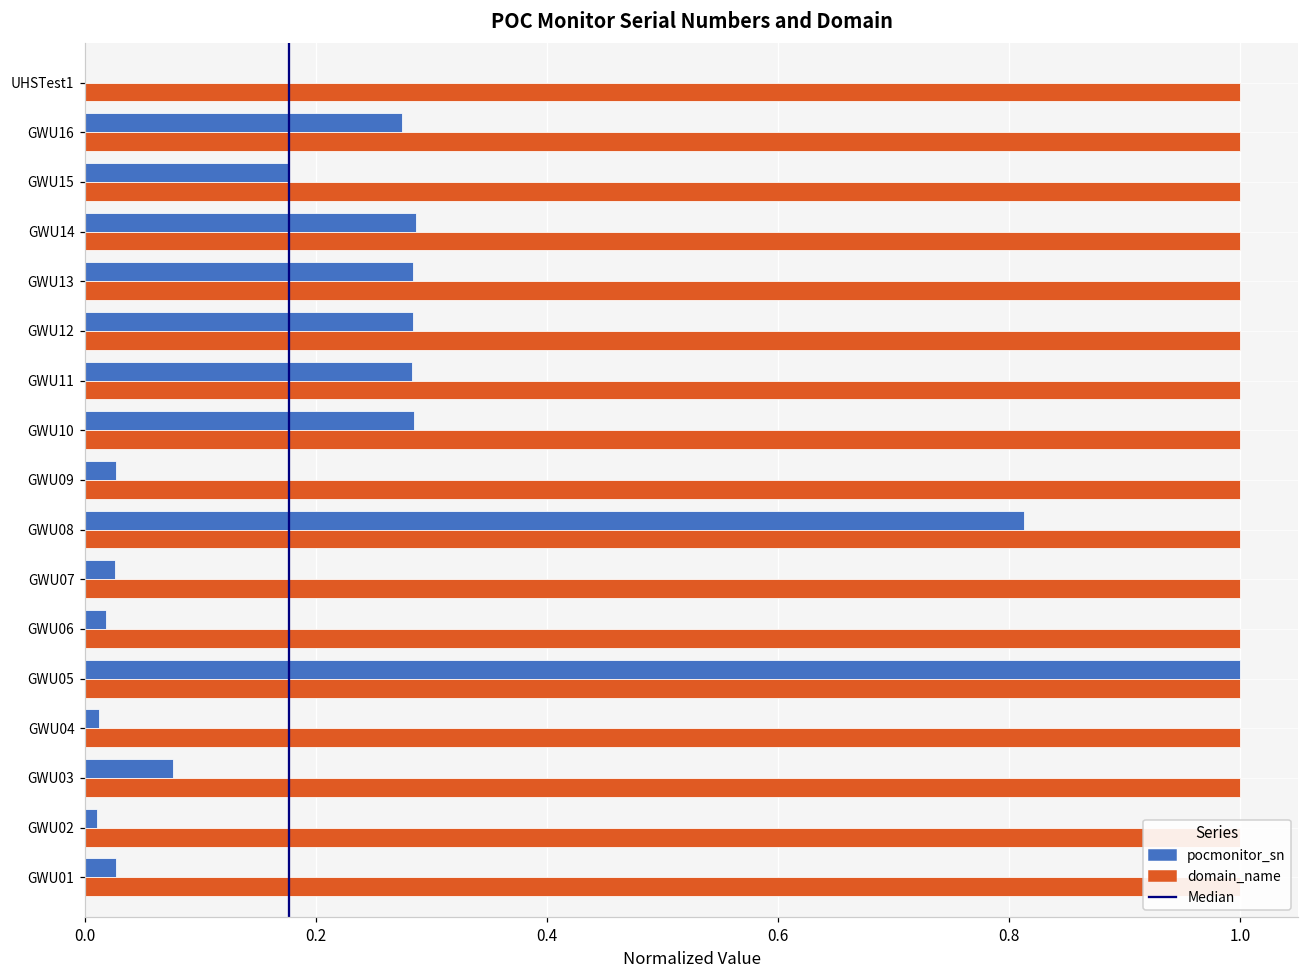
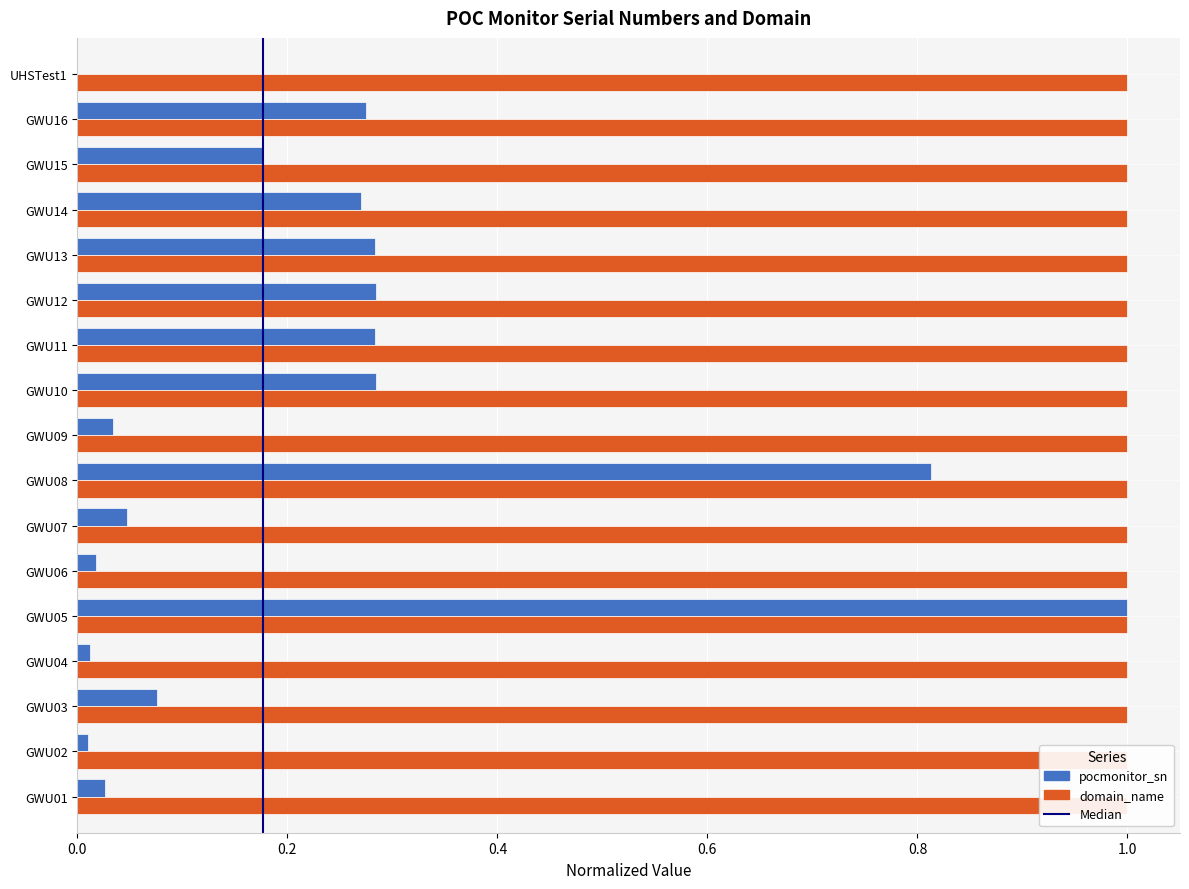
  {
    "pocmonitor_sn": {
      "UHSTest1": 0.000,
      "GWU16": 0.274,
      "GWU15": 0.177,
-     "GWU14": 0.286,
+     "GWU14": 0.271,
      "GWU13": 0.284,
      "GWU12": 0.284,
      "GWU11": 0.283,
      "GWU10": 0.285,
-     "GWU09": 0.026,
+     "GWU09": 0.034,
      "GWU08": 0.813,
-     "GWU07": 0.026,
+     "GWU07": 0.047,
      "GWU06": 0.018,
      "GWU05": 1.000,
      "GWU04": 0.012,
      "GWU03": 0.076,
      "GWU02": 0.010,
      "GWU01": 0.027
    },
    "domain_name": {
      "UHSTest1": 1.000,
      "GWU16": 1.000,
      "GWU15": 1.000,
      "GWU14": 1.000,
      "GWU13": 1.000,
      "GWU12": 1.000,
      "GWU11": 1.000,
      "GWU10": 1.000,
      "GWU09": 1.000,
      "GWU08": 1.000,
      "GWU07": 1.000,
      "GWU06": 1.000,
      "GWU05": 1.000,
      "GWU04": 1.000,
      "GWU03": 1.000
    }
  }
